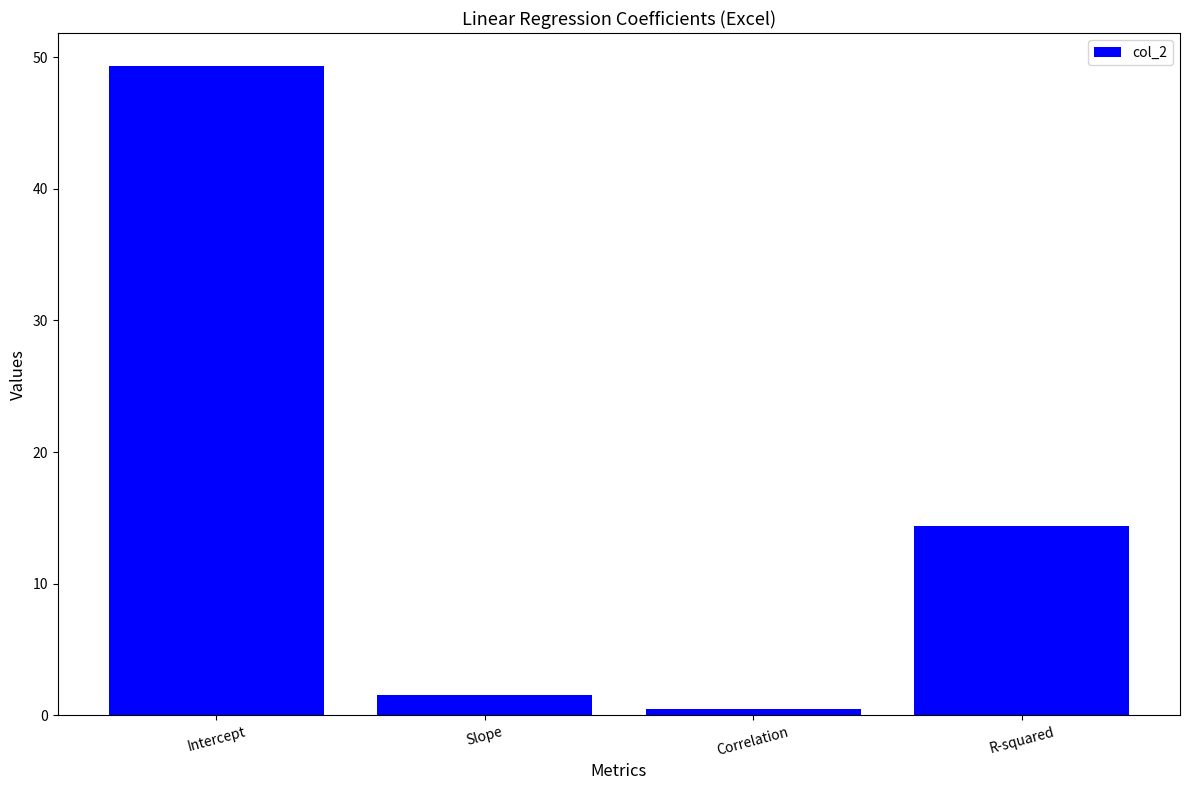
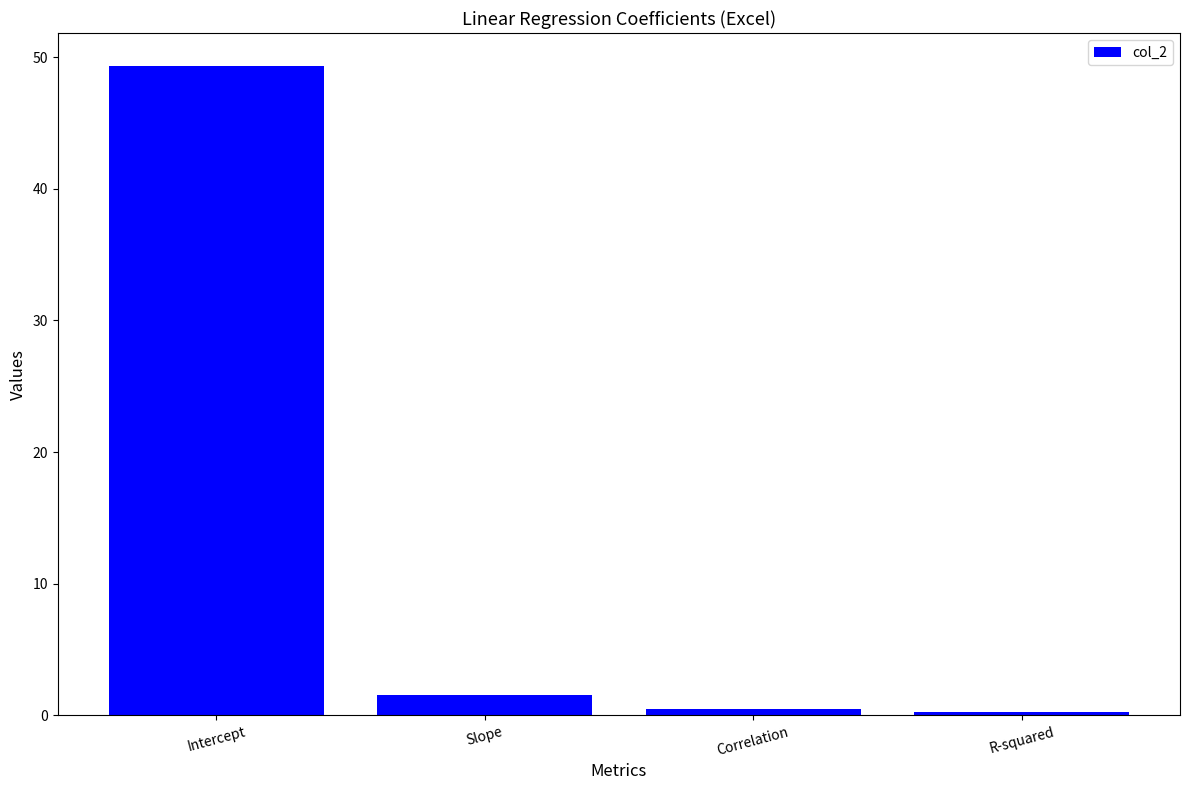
  {
    "Intercept": 49.4,
    "Slope": 1.5,
    "Correlation": 0.5,
-   "R-squared": 14.4
+   "R-squared": 0.2
  }
